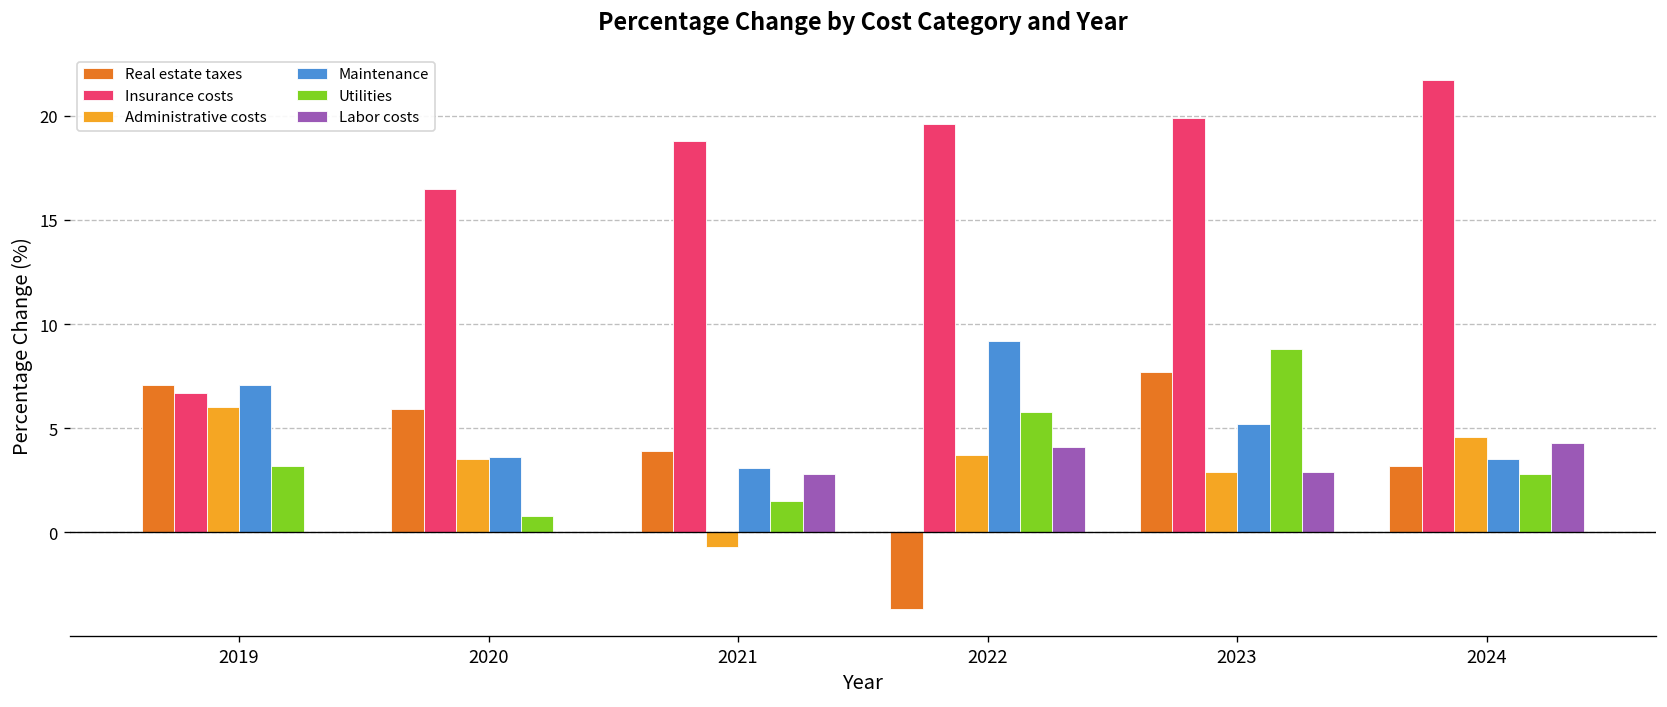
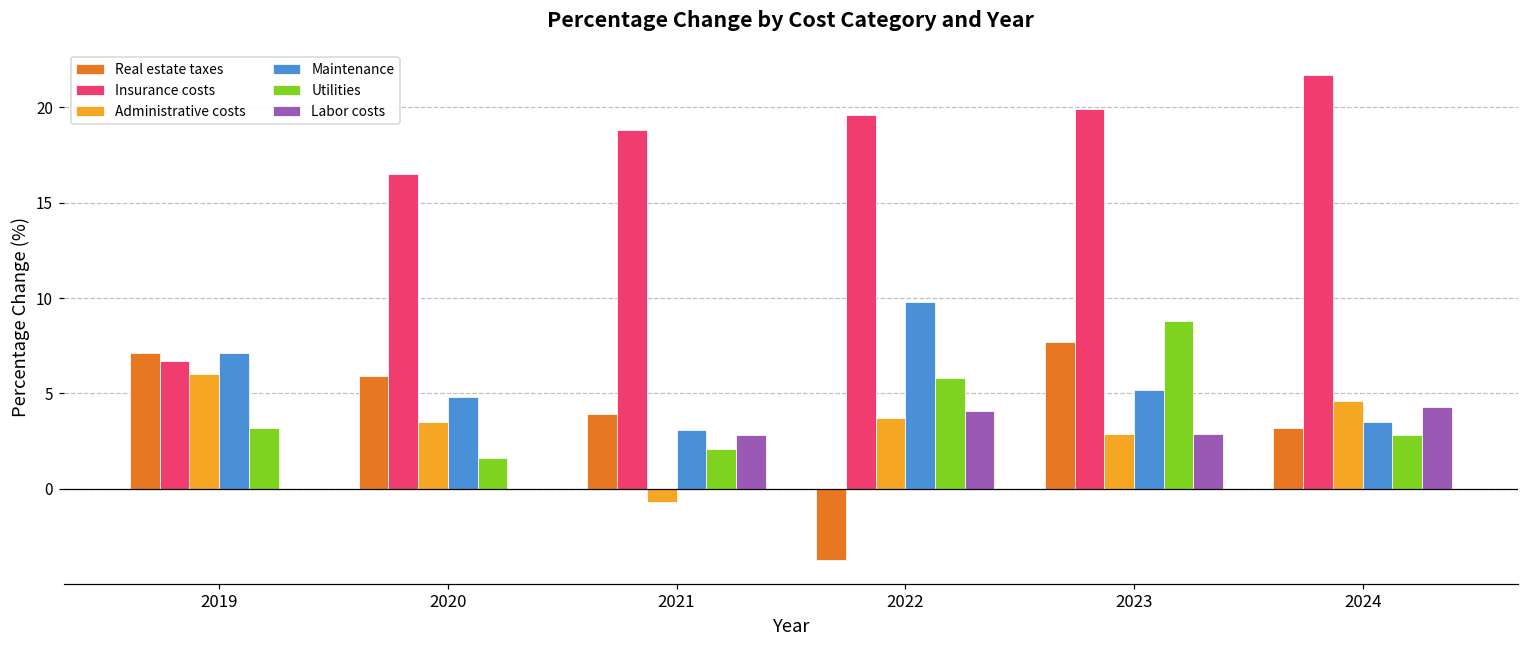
  {
    "Insurance costs": {
      "2019": 6.7,
      "2020": 16.5,
      "2021": 18.8,
      "2022": 19.6,
      "2023": 19.9,
      "2024": 21.7
    },
    "Maintenance": {
      "2019": 7.1,
-     "2020": 3.6,
+     "2020": 4.8,
      "2021": 3.1,
-     "2022": 9.2,
+     "2022": 9.8,
      "2023": 5.2,
      "2024": 3.5
    },
    "Utilities": {
      "2019": 3.2,
-     "2020": 0.8,
-     "2021": 1.5,
+     "2020": 1.6,
+     "2021": 2.1,
      "2022": 5.8,
      "2023": 8.8,
      "2024": 2.8
    },
    "Labor costs": {
      "2019": 0.0,
      "2020": 0.0,
      "2021": 2.8,
      "2022": 4.1,
      "2023": 2.9,
      "2024": 4.3
    }
  }
